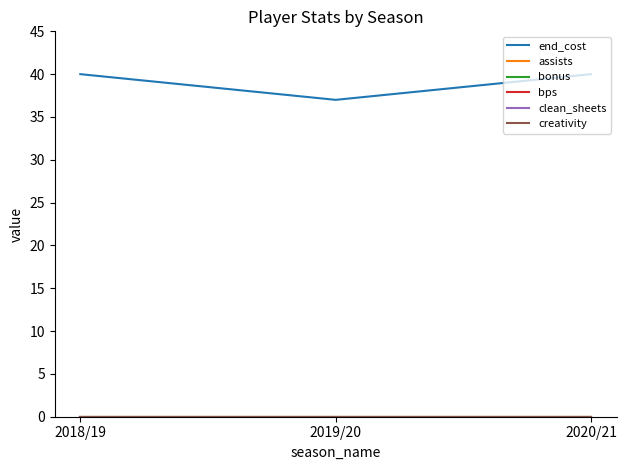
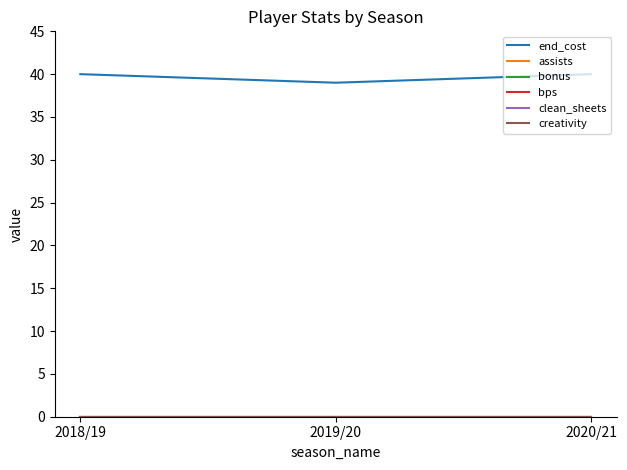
  {
    "end_cost": {
      "2018/19": 40,
-     "2019/20": 37
+     "2019/20": 39
    },
    "creativity": {
      "2018/19": 0,
      "2019/20": 0,
      "2020/21": 0
    }
  }
